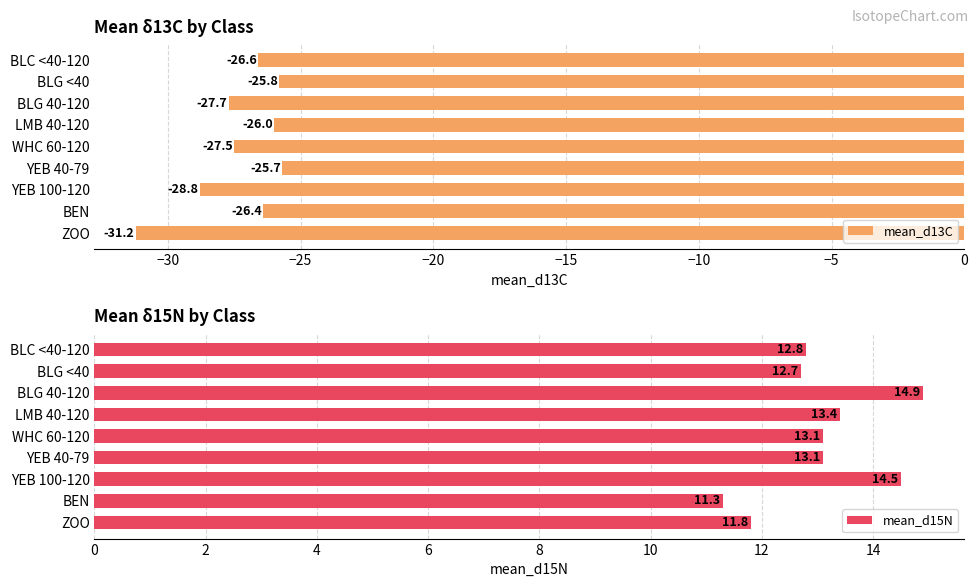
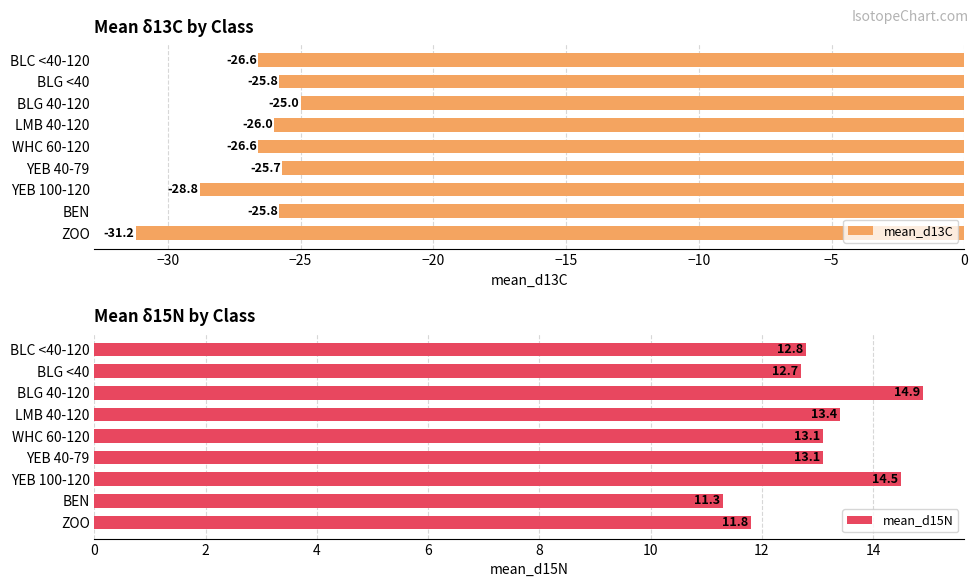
  {
    "Mean δ13C by Class": {
      "BLC <40-120": -26.6,
      "BLG <40": -25.8,
-     "BLG 40-120": -27.7,
+     "BLG 40-120": -25.0,
      "LMB 40-120": -26.0,
-     "WHC 60-120": -27.5,
+     "WHC 60-120": -26.6,
      "YEB 40-79": -25.7,
      "YEB 100-120": -28.8,
-     "BEN": -26.4,
+     "BEN": -25.8,
      "ZOO": -31.2
    },
    "Mean δ15N by Class": {
      "BLC <40-120": 12.8,
      "BLG <40": 12.7,
      "BLG 40-120": 14.9,
      "LMB 40-120": 13.4,
      "WHC 60-120": 13.1,
      "YEB 40-79": 13.1,
      "YEB 100-120": 14.5,
      "BEN": 11.3,
      "ZOO": 11.8
    }
  }
